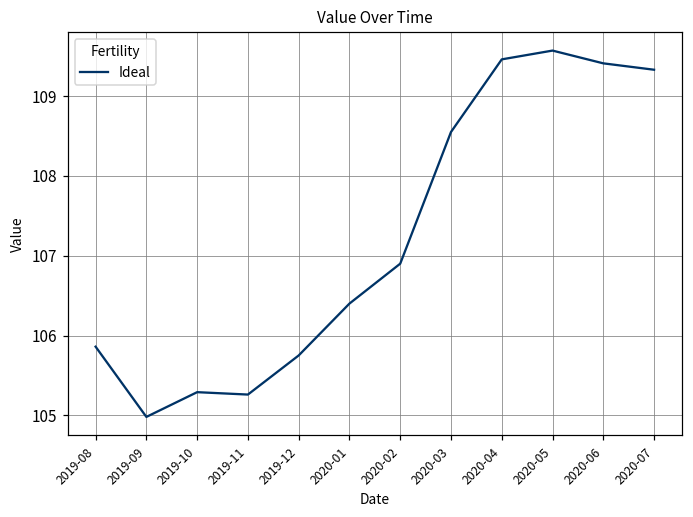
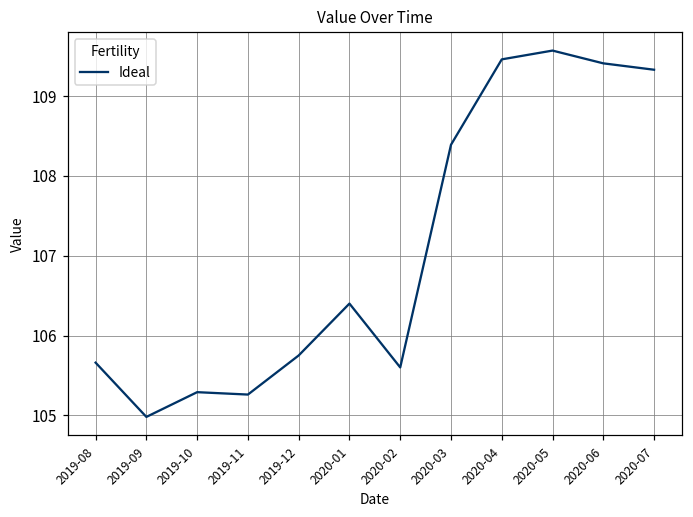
  {
-   "2019-08": 105.9,
+   "2019-08": 105.7,
    "2019-09": 105.0,
    "2019-10": 105.3,
    "2019-11": 105.3,
    "2019-12": 105.8,
    "2020-01": 106.4,
-   "2020-02": 106.9,
-   "2020-03": 108.6,
+   "2020-02": 105.6,
+   "2020-03": 108.4,
    "2020-04": 109.5,
    "2020-05": 109.6,
    "2020-06": 109.4,
    "2020-07": 109.3
  }
